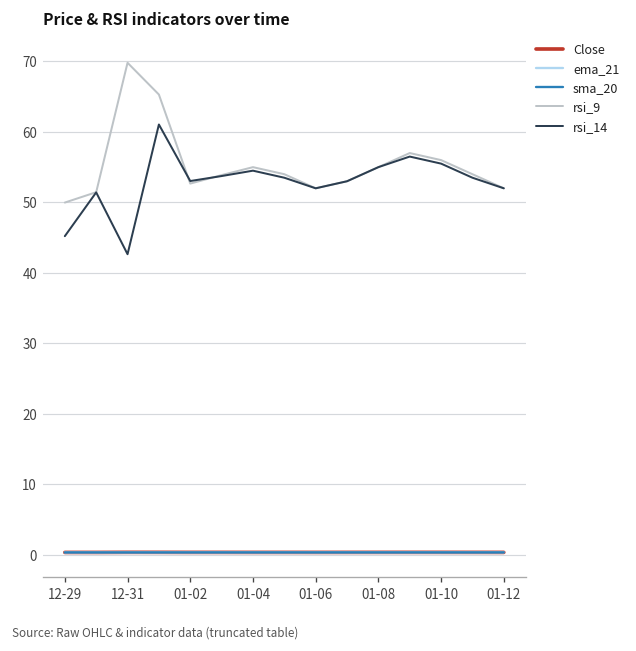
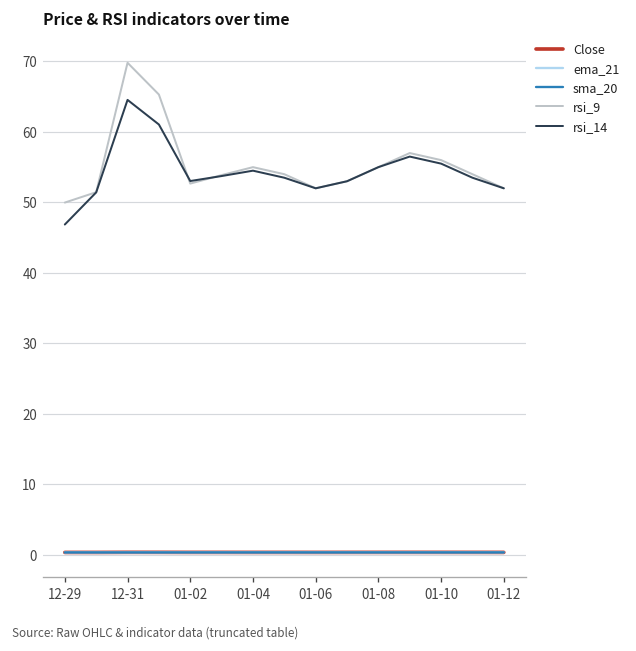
  {
    "rsi_14": {
-     "12-29": 45,
-     "12-31": 43,
+     "12-29": 47,
+     "12-31": 65,
      "01-04": 55,
      "01-10": 56
    }
  }
